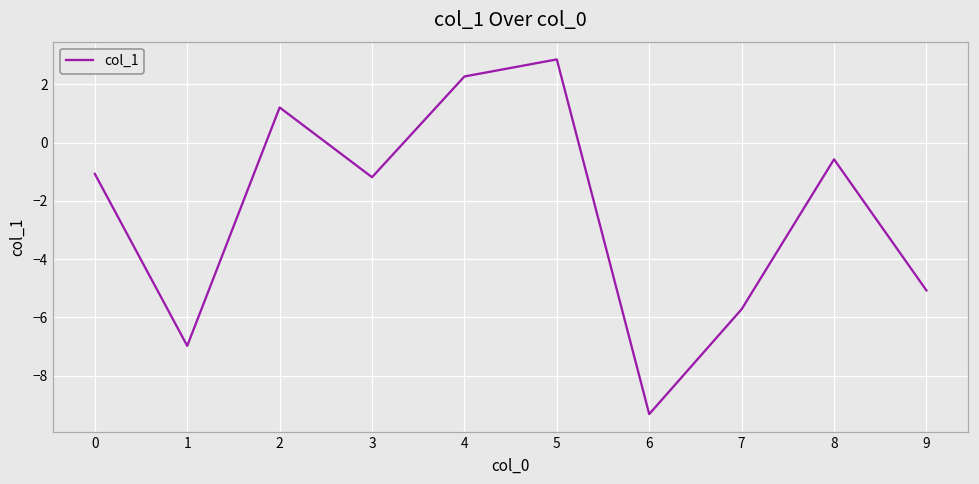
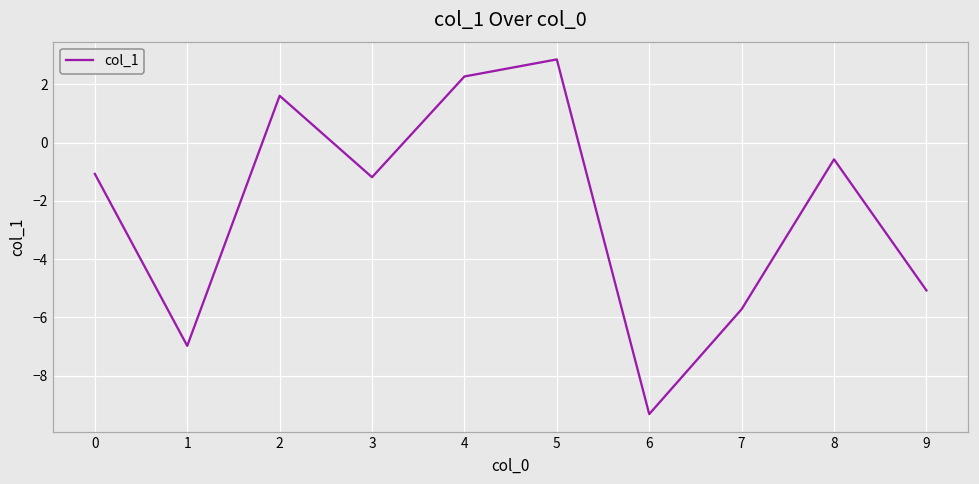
  {
    "0": -1.1,
    "1": -7.0,
-   "2": 1.2,
+   "2": 1.6,
    "3": -1.2,
    "4": 2.3,
    "5": 2.9,
    "6": -9.3,
    "7": -5.7,
    "8": -0.6,
    "9": -5.1
  }
